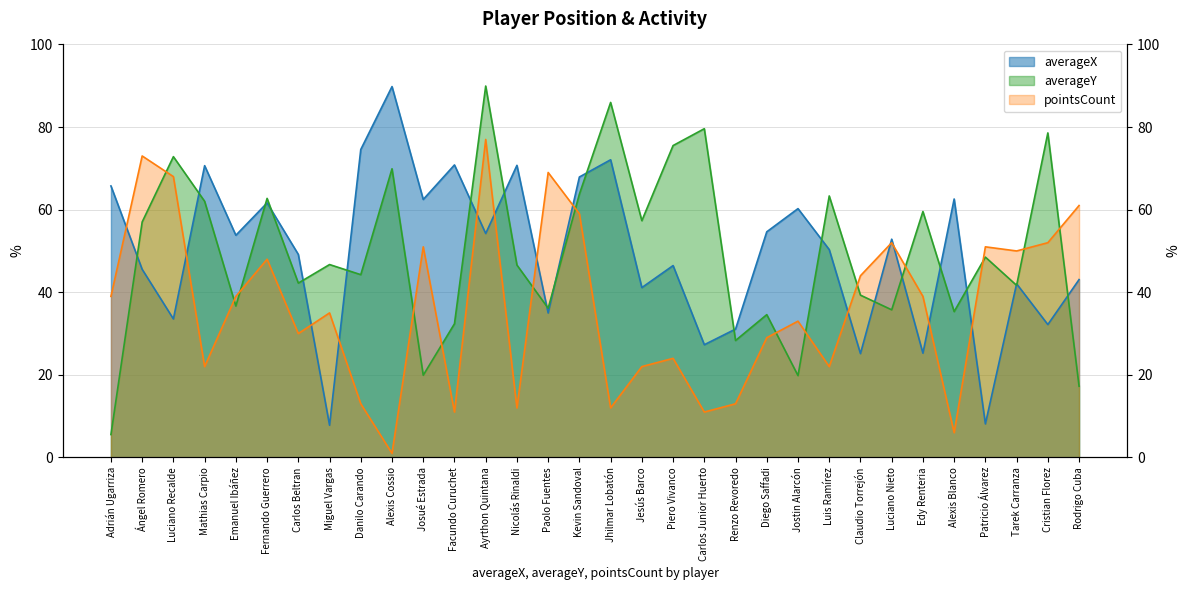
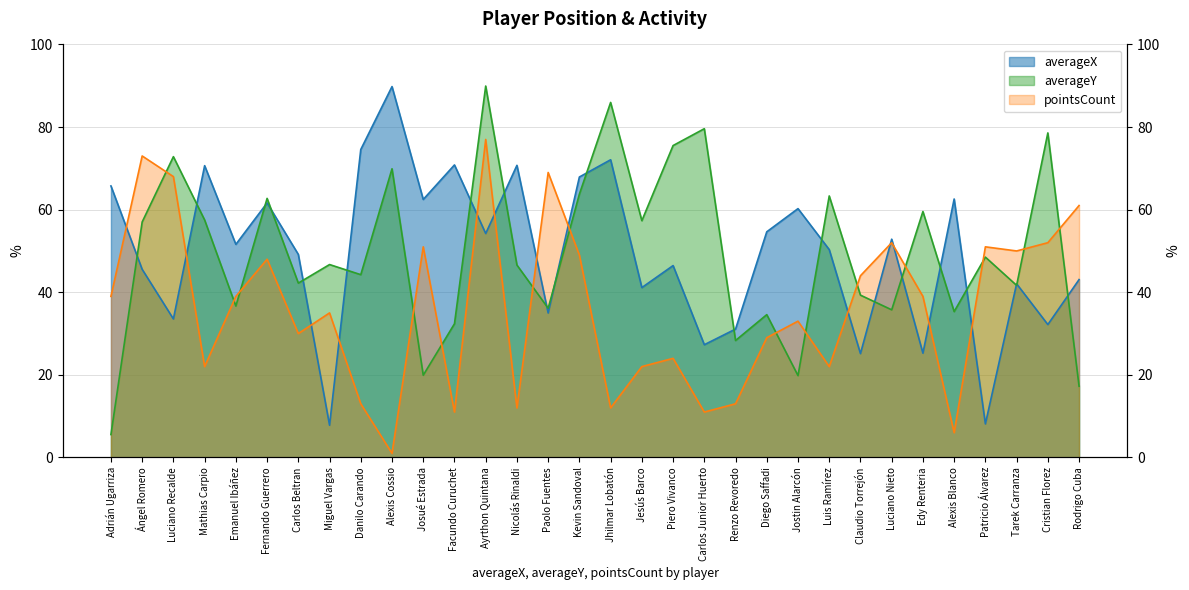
  {
    "averageX": {
      "Adrián Ugarriza": 66,
      "Ángel Romero": 46,
      "Luciano Recalde": 34,
      "Mathias Carpio": 71,
-     "Emanuel Ibáñez": 54,
+     "Emanuel Ibáñez": 52,
      "Fernando Guerrero": 62,
      "Carlos Beltran": 49,
      "Miguel Vargas": 8,
      "Danilo Carando": 75,
      "Alexis Cossio": 90,
      "Josué Estrada": 62,
      "Facundo Curuchet": 71,
      "Ayrthon Quintana": 54,
      "Nicolás Rinaldi": 71,
      "Paolo Fuentes": 35,
      "Kevin Sandoval": 68,
      "Jhilmar Lobatón": 72,
      "Jesús Barco": 41,
      "Piero Vivanco": 46,
      "Carlos Junior Huerto": 27,
      "Renzo Revoredo": 31,
      "Diego Saffadi": 55,
      "Jostin Alarcón": 60,
      "Luis Ramírez": 50,
      "Claudio Torrejón": 25,
      "Luciano Nieto": 53,
      "Edy Renteria": 25,
      "Alexis Blanco": 63,
      "Patricio Álvarez": 8,
      "Cristian Florez": 32,
      "Rodrigo Cuba": 43
    },
    "averageY": {
      "Adrián Ugarriza": 6,
      "Ángel Romero": 57,
      "Luciano Recalde": 73,
-     "Mathias Carpio": 62,
+     "Mathias Carpio": 58,
      "Emanuel Ibáñez": 37,
      "Fernando Guerrero": 63,
      "Carlos Beltran": 42,
      "Miguel Vargas": 47,
      "Danilo Carando": 44,
      "Alexis Cossio": 70,
      "Josué Estrada": 20,
      "Facundo Curuchet": 32,
      "Ayrthon Quintana": 90,
      "Nicolás Rinaldi": 47,
      "Paolo Fuentes": 36,
      "Kevin Sandoval": 64,
      "Jhilmar Lobatón": 86,
      "Jesús Barco": 57,
      "Piero Vivanco": 76,
      "Carlos Junior Huerto": 80,
      "Renzo Revoredo": 28,
      "Diego Saffadi": 35,
      "Jostin Alarcón": 20,
      "Luis Ramírez": 63,
      "Claudio Torrejón": 39,
      "Luciano Nieto": 36,
      "Edy Renteria": 60,
      "Alexis Blanco": 35,
      "Patricio Álvarez": 49,
      "Cristian Florez": 79,
      "Rodrigo Cuba": 17
    },
    "pointsCount": {
      "Adrián Ugarriza": 39,
      "Ángel Romero": 73,
      "Luciano Recalde": 68,
      "Mathias Carpio": 22,
      "Emanuel Ibáñez": 39,
      "Fernando Guerrero": 48,
      "Carlos Beltran": 30,
      "Miguel Vargas": 35,
      "Danilo Carando": 13,
      "Alexis Cossio": 1,
      "Josué Estrada": 51,
      "Facundo Curuchet": 11,
      "Ayrthon Quintana": 77,
      "Nicolás Rinaldi": 12,
      "Paolo Fuentes": 69,
-     "Kevin Sandoval": 59,
+     "Kevin Sandoval": 49,
      "Jhilmar Lobatón": 12,
      "Jesús Barco": 22,
      "Piero Vivanco": 24,
      "Carlos Junior Huerto": 11,
      "Renzo Revoredo": 13,
      "Diego Saffadi": 29,
      "Jostin Alarcón": 33,
      "Luis Ramírez": 22,
      "Claudio Torrejón": 44,
      "Luciano Nieto": 52,
      "Edy Renteria": 39,
      "Alexis Blanco": 6,
      "Patricio Álvarez": 51,
      "Tarek Carranza": 50,
      "Cristian Florez": 52,
      "Rodrigo Cuba": 61
    }
  }
